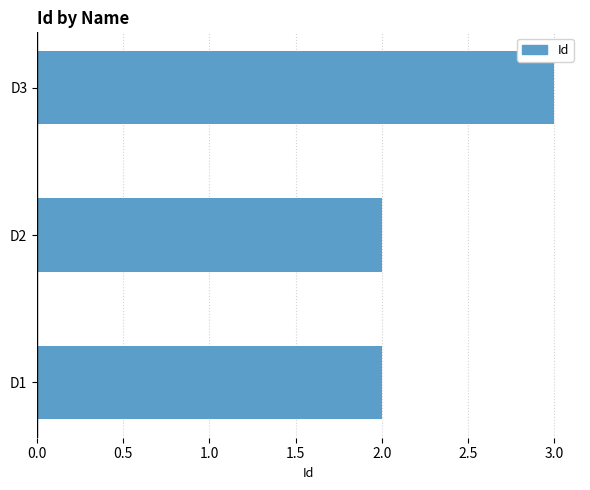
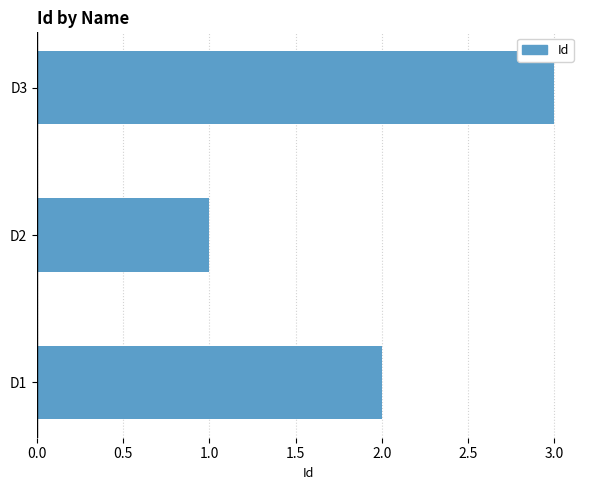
  {
    "D3": 3,
-   "D2": 2,
+   "D2": 1,
    "D1": 2
  }
